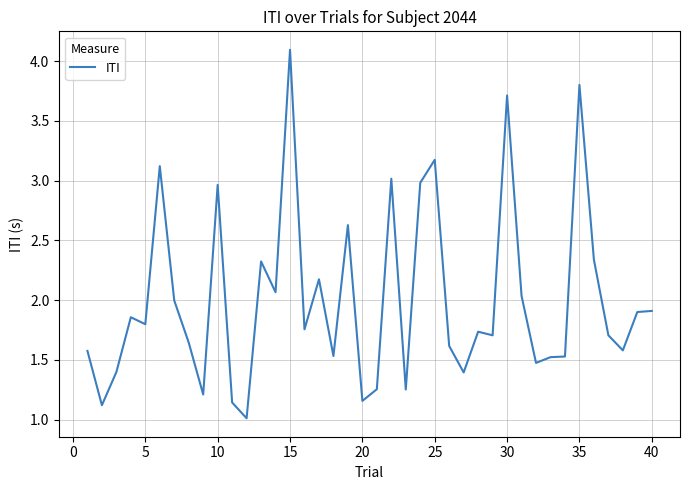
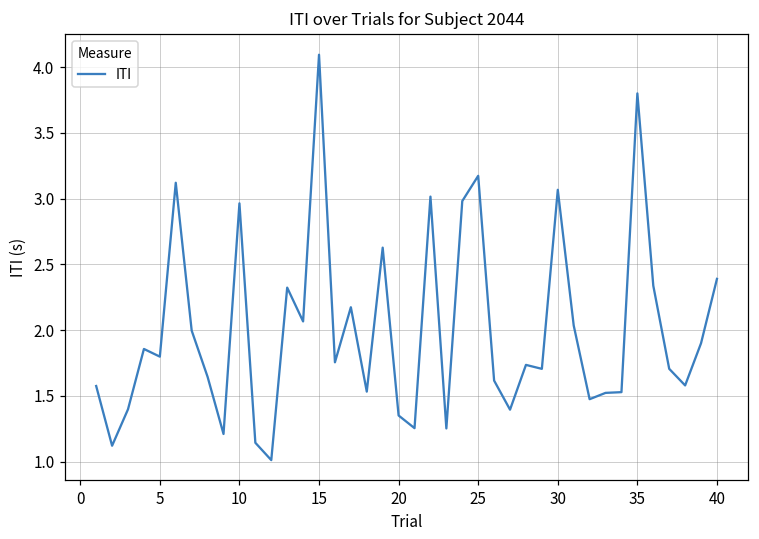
  {
    "5": 1.80,
    "10": 2.96,
    "15": 4.09,
-   "20": 1.16,
+   "20": 1.35,
    "25": 3.17,
-   "30": 3.71,
+   "30": 3.07,
    "35": 3.80,
-   "40": 1.91
+   "40": 2.39
  }
